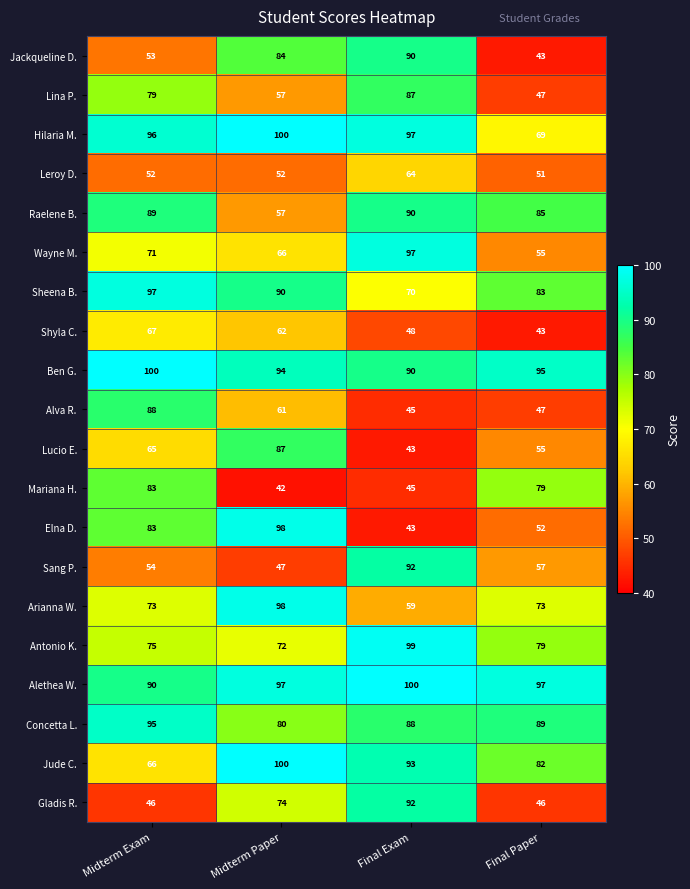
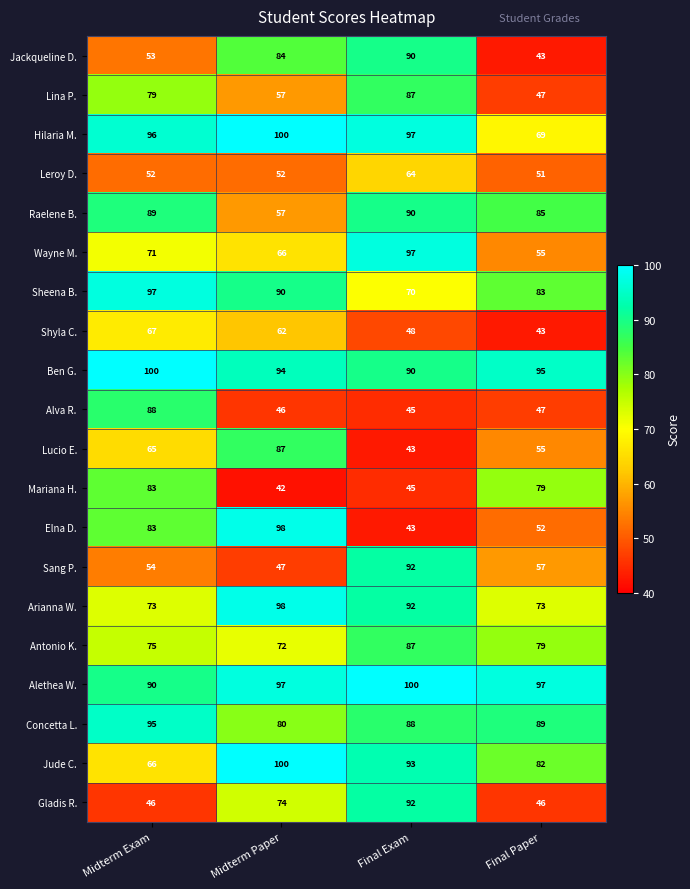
  {
    "Jackqueline D.": {
      "Midterm Exam": 53,
      "Midterm Paper": 84,
      "Final Exam": 90,
      "Final Paper": 43
    },
    "Lina P.": {
      "Midterm Exam": 79,
      "Midterm Paper": 57,
      "Final Exam": 87,
      "Final Paper": 47
    },
    "Hilaria M.": {
      "Midterm Exam": 96,
      "Midterm Paper": 100,
      "Final Exam": 97,
      "Final Paper": 69
    },
    "Leroy D.": {
      "Midterm Exam": 52,
      "Midterm Paper": 52,
      "Final Exam": 64,
      "Final Paper": 51
    },
    "Raelene B.": {
      "Midterm Exam": 89,
      "Midterm Paper": 57,
      "Final Exam": 90,
      "Final Paper": 85
    },
    "Wayne M.": {
      "Midterm Exam": 71,
      "Midterm Paper": 66,
      "Final Exam": 97,
      "Final Paper": 55
    },
    "Sheena B.": {
      "Midterm Exam": 97,
      "Midterm Paper": 90,
      "Final Exam": 70,
      "Final Paper": 83
    },
    "Shyla C.": {
      "Midterm Exam": 67,
      "Midterm Paper": 62,
      "Final Exam": 48,
      "Final Paper": 43
    },
    "Ben G.": {
      "Midterm Exam": 100,
      "Midterm Paper": 94,
      "Final Exam": 90,
      "Final Paper": 95
    },
    "Alva R.": {
      "Midterm Exam": 88,
-     "Midterm Paper": 61,
+     "Midterm Paper": 46,
      "Final Exam": 45,
      "Final Paper": 47
    },
    "Lucio E.": {
      "Midterm Exam": 65,
      "Midterm Paper": 87,
      "Final Exam": 43,
      "Final Paper": 55
    },
    "Mariana H.": {
      "Midterm Exam": 83,
      "Midterm Paper": 42,
      "Final Exam": 45,
      "Final Paper": 79
    },
    "Elna D.": {
      "Midterm Exam": 83,
      "Midterm Paper": 98,
      "Final Exam": 43,
      "Final Paper": 52
    },
    "Sang P.": {
      "Midterm Exam": 54,
      "Midterm Paper": 47,
      "Final Exam": 92,
      "Final Paper": 57
    },
    "Arianna W.": {
      "Midterm Exam": 73,
      "Midterm Paper": 98,
-     "Final Exam": 59,
+     "Final Exam": 92,
      "Final Paper": 73
    },
    "Antonio K.": {
      "Midterm Exam": 75,
      "Midterm Paper": 72,
-     "Final Exam": 99,
+     "Final Exam": 87,
      "Final Paper": 79
    },
    "Alethea W.": {
      "Midterm Exam": 90,
      "Midterm Paper": 97,
      "Final Exam": 100,
      "Final Paper": 97
    },
    "Concetta L.": {
      "Midterm Exam": 95,
      "Midterm Paper": 80,
      "Final Exam": 88,
      "Final Paper": 89
    },
    "Jude C.": {
      "Midterm Exam": 66,
      "Midterm Paper": 100,
      "Final Exam": 93,
      "Final Paper": 82
    },
    "Gladis R.": {
      "Midterm Exam": 46,
      "Midterm Paper": 74,
      "Final Exam": 92,
      "Final Paper": 46
    }
  }
